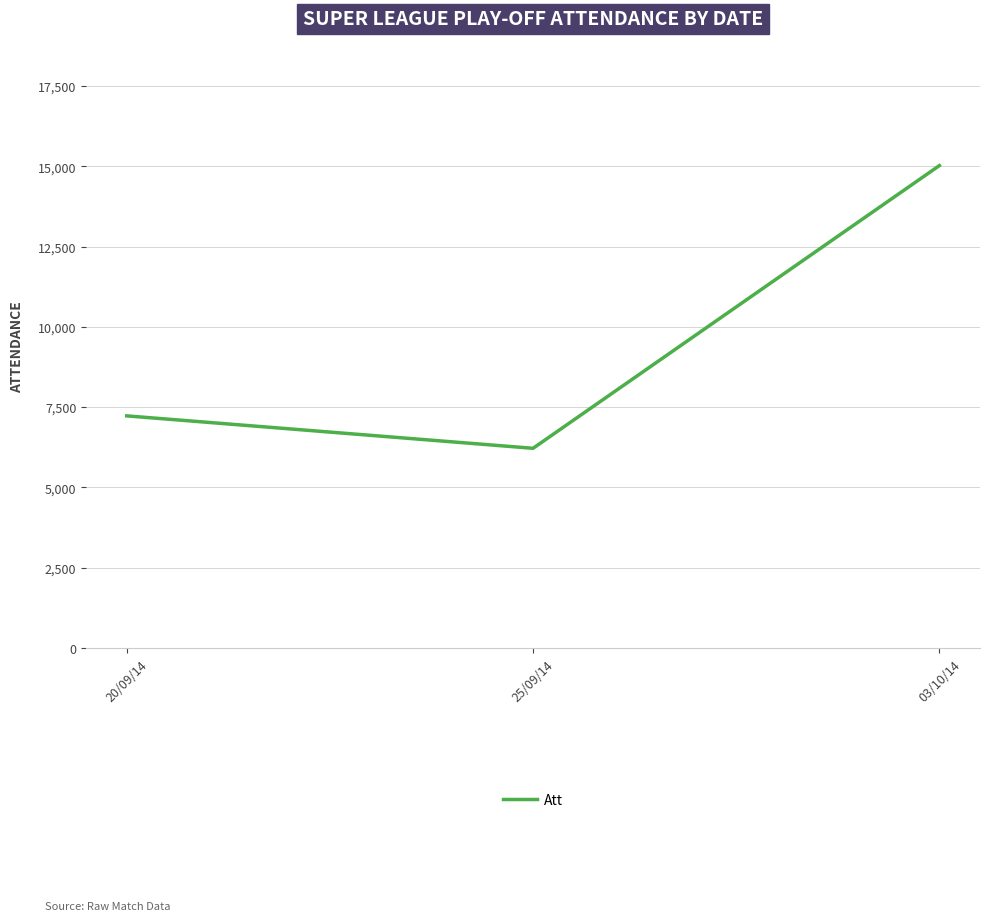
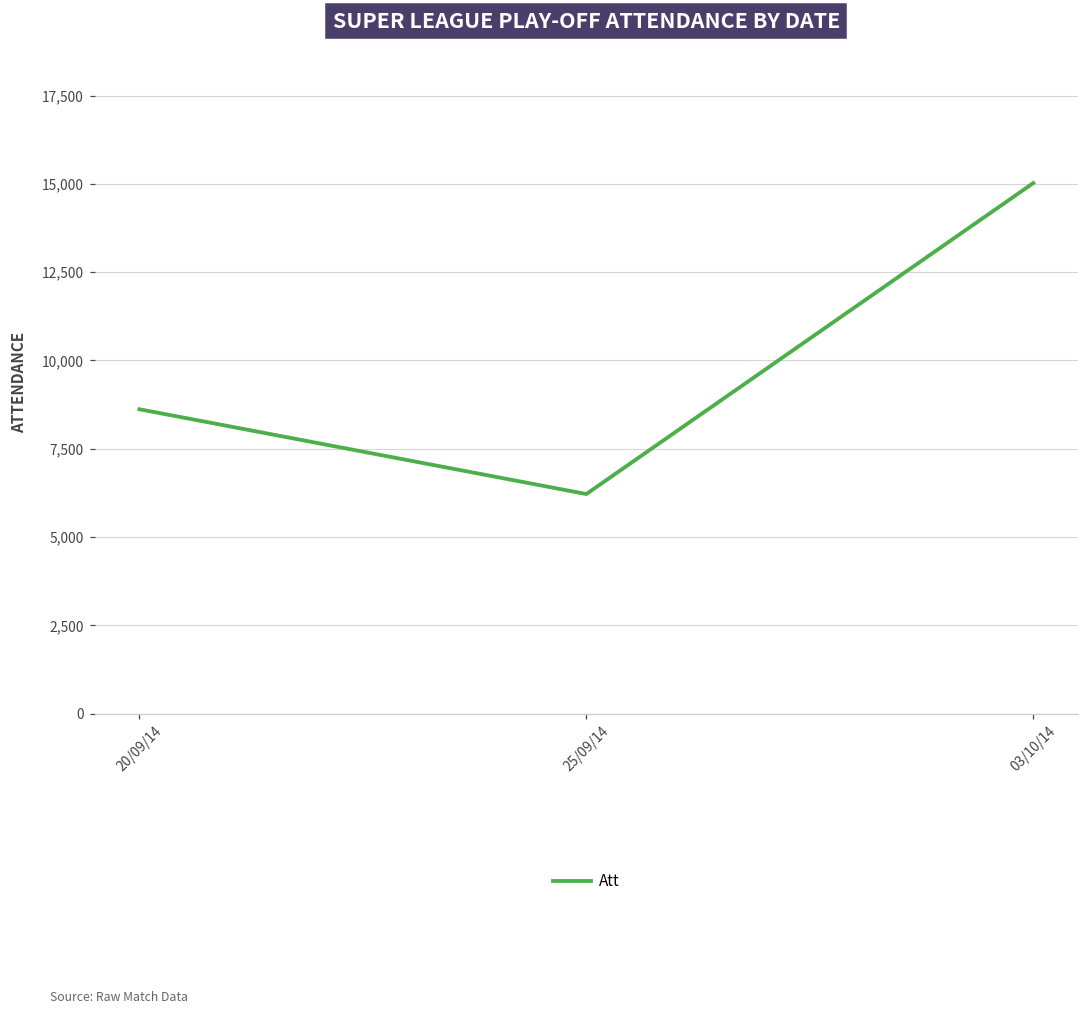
  {
-   "20/09/14": "7,200",
+   "20/09/14": "8,600",
    "25/09/14": "6,200",
    "03/10/14": "15,000"
  }
